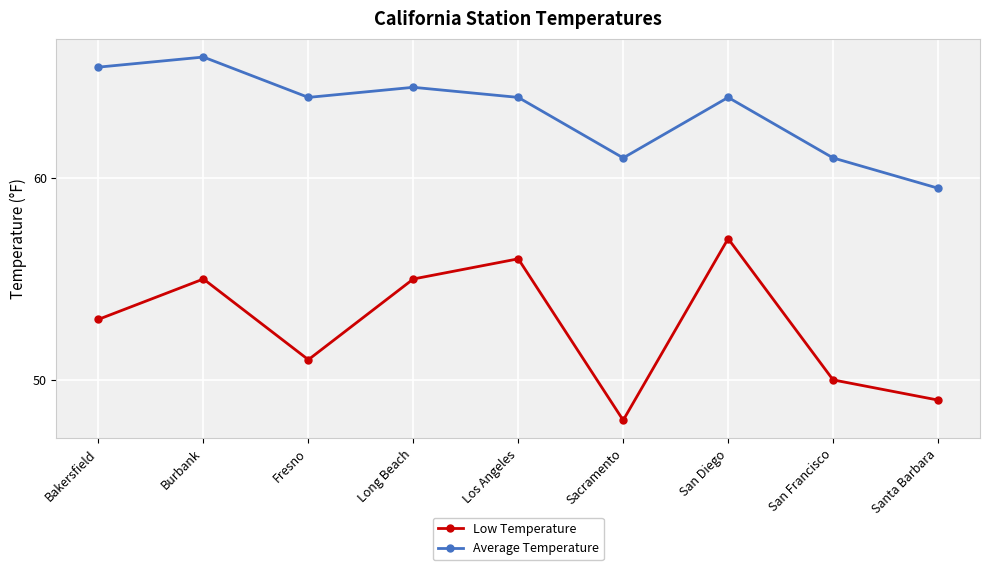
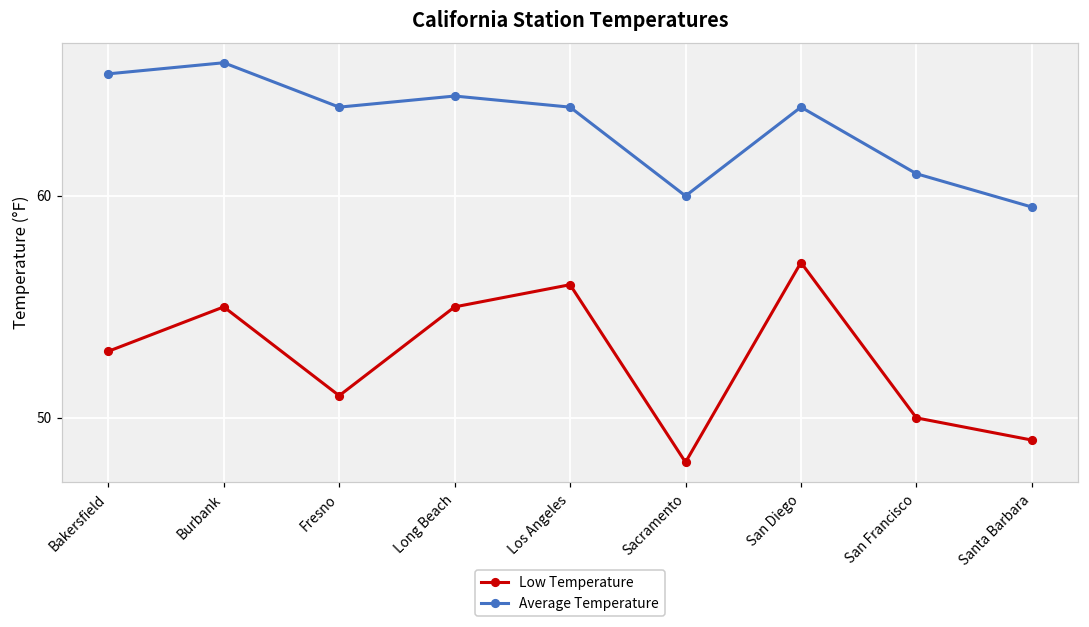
  {
    "Low Temperature": {
      "Bakersfield": 53,
      "Burbank": 55,
      "Fresno": 51,
      "Long Beach": 55,
      "Los Angeles": 56,
      "Sacramento": 48,
      "San Diego": 57,
      "San Francisco": 50,
      "Santa Barbara": 49
    },
    "Average Temperature": {
      "Bakersfield": 65.5,
      "Burbank": 66,
      "Fresno": 64,
      "Long Beach": 64.5,
      "Los Angeles": 64,
-     "Sacramento": 61,
+     "Sacramento": 60,
      "San Diego": 64,
      "San Francisco": 61,
      "Santa Barbara": 59.5
    }
  }
